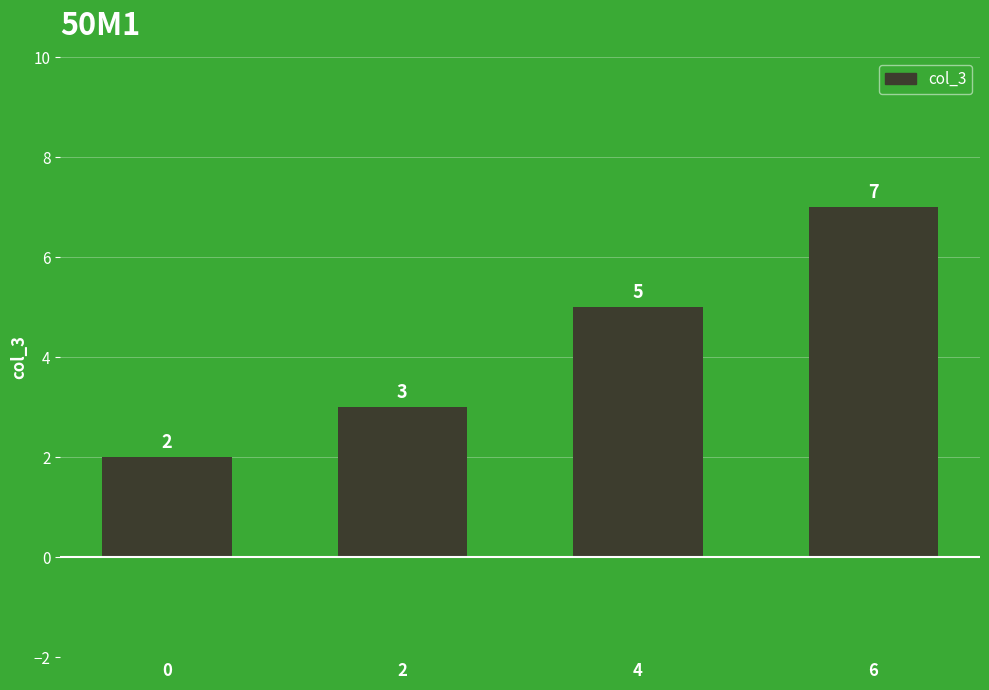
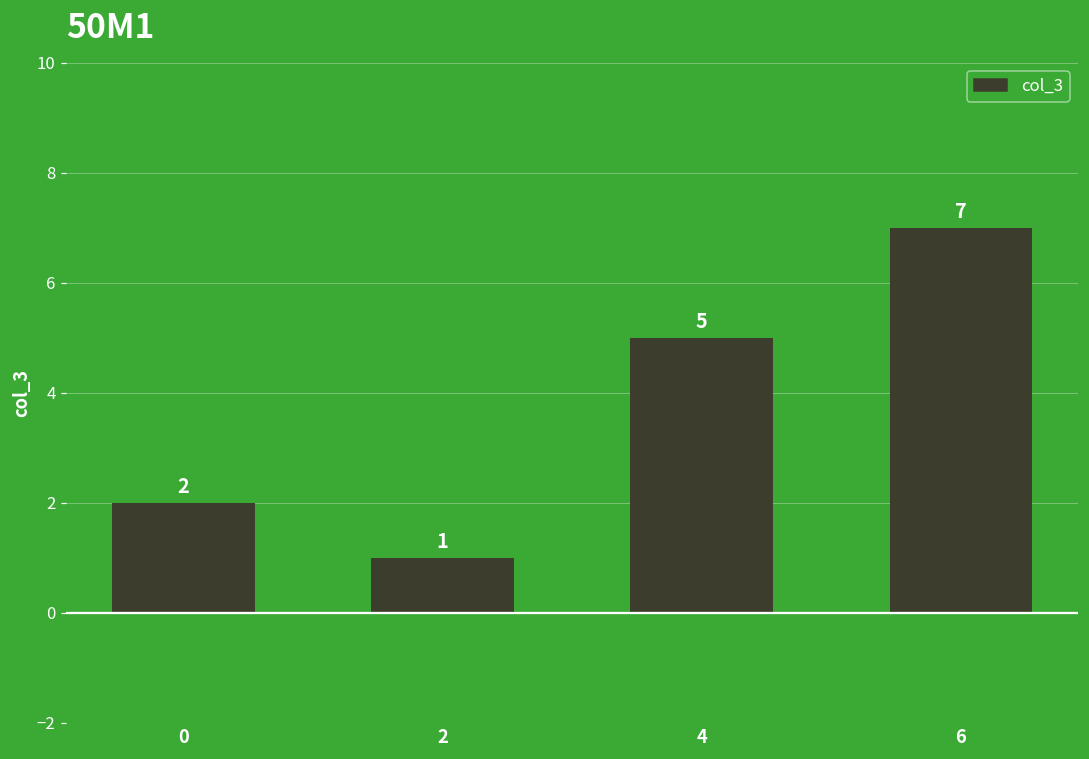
  {
    "0": 2,
-   "2": 3,
+   "2": 1,
    "4": 5,
    "6": 7
  }
